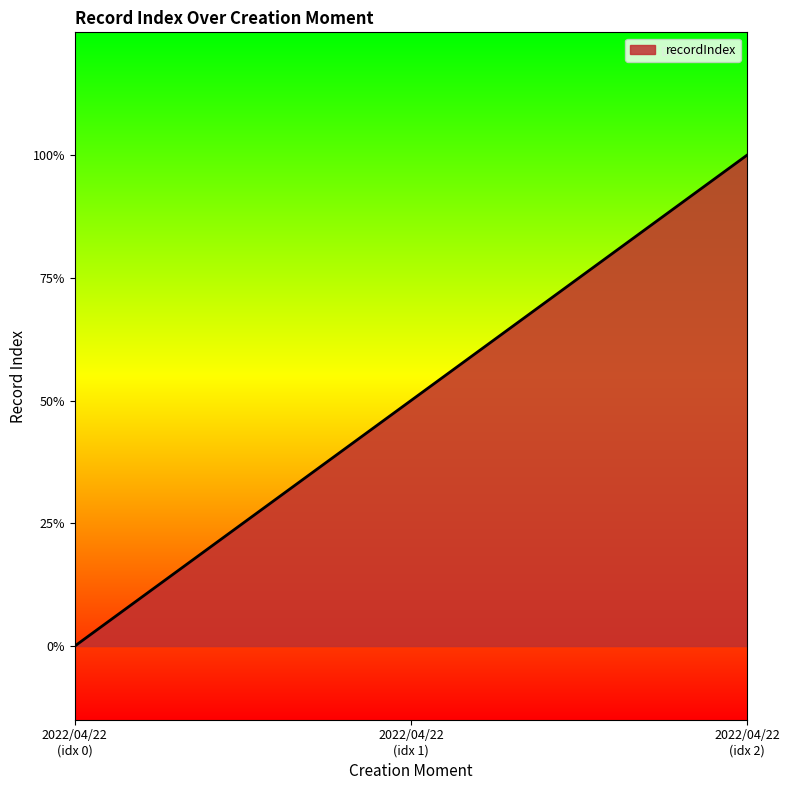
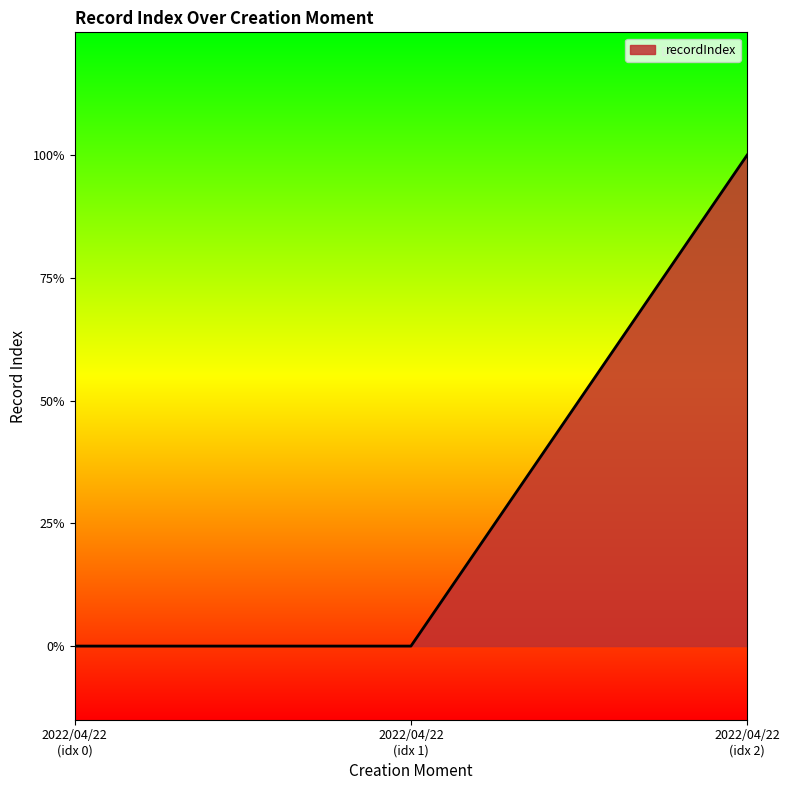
  {
    "2022/04/22 (idx 0)": "0%",
-   "2022/04/22 (idx 1)": "50%",
+   "2022/04/22 (idx 1)": "0%",
    "2022/04/22 (idx 2)": "100%"
  }
